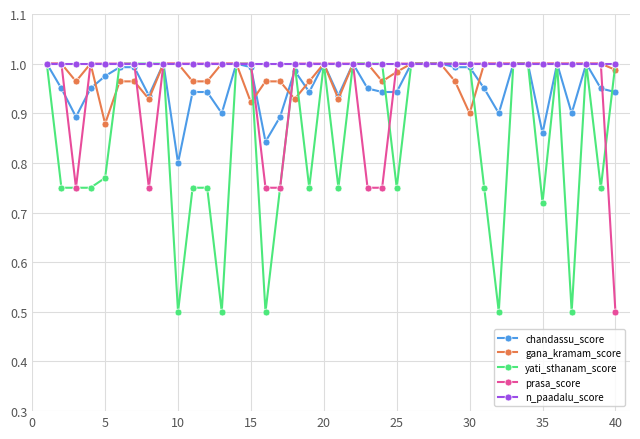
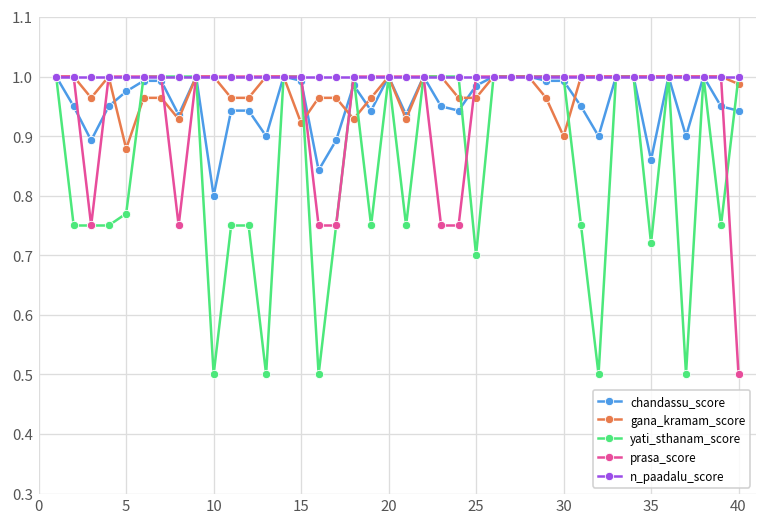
  {
    "chandassu_score": {
      "5": 0.98,
      "10": 0.80,
      "15": 0.99,
-     "25": 0.94,
+     "25": 0.98,
      "30": 0.99,
      "35": 0.86,
      "40": 0.94
    },
    "gana_kramam_score": {
      "5": 0.88,
      "15": 0.92,
-     "25": 0.98,
+     "25": 0.96,
      "30": 0.90,
      "40": 0.99
    },
    "yati_sthanam_score": {
      "5": 0.77,
      "10": 0.50,
-     "25": 0.75,
+     "25": 0.70,
      "35": 0.72
    },
    "prasa_score": {
      "40": 0.50
    }
  }
